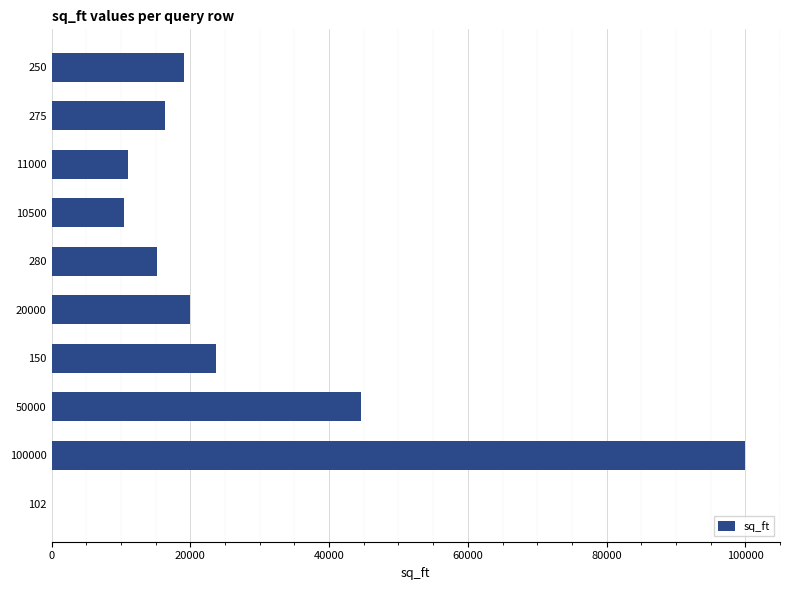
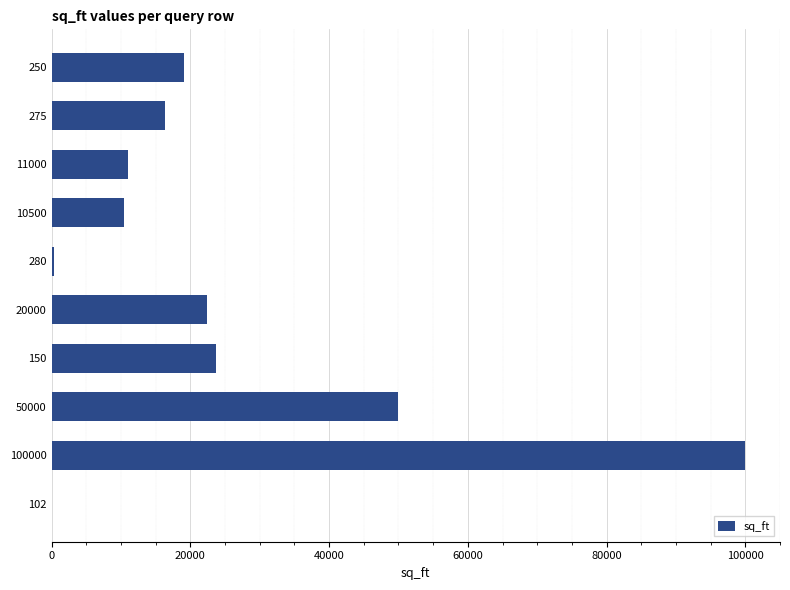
  {
    "250": 19000,
    "275": 16000,
    "11000": 11000,
    "10500": 11000,
-   "280": 15000,
-   "20000": 20000,
+   "280": 0,
+   "20000": 22000,
    "150": 24000,
-   "50000": 45000,
+   "50000": 50000,
    "100000": 100000
  }
